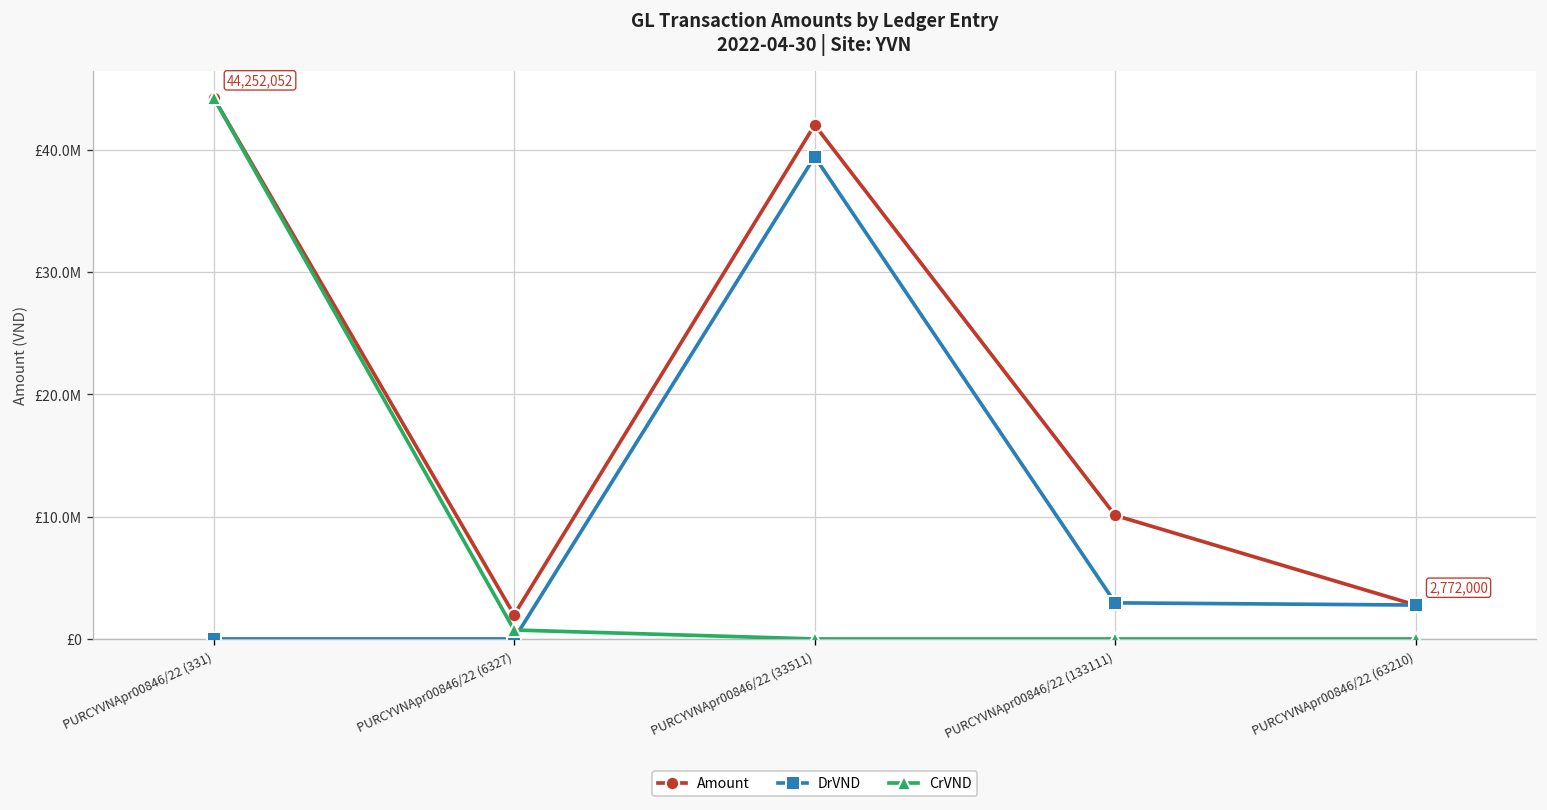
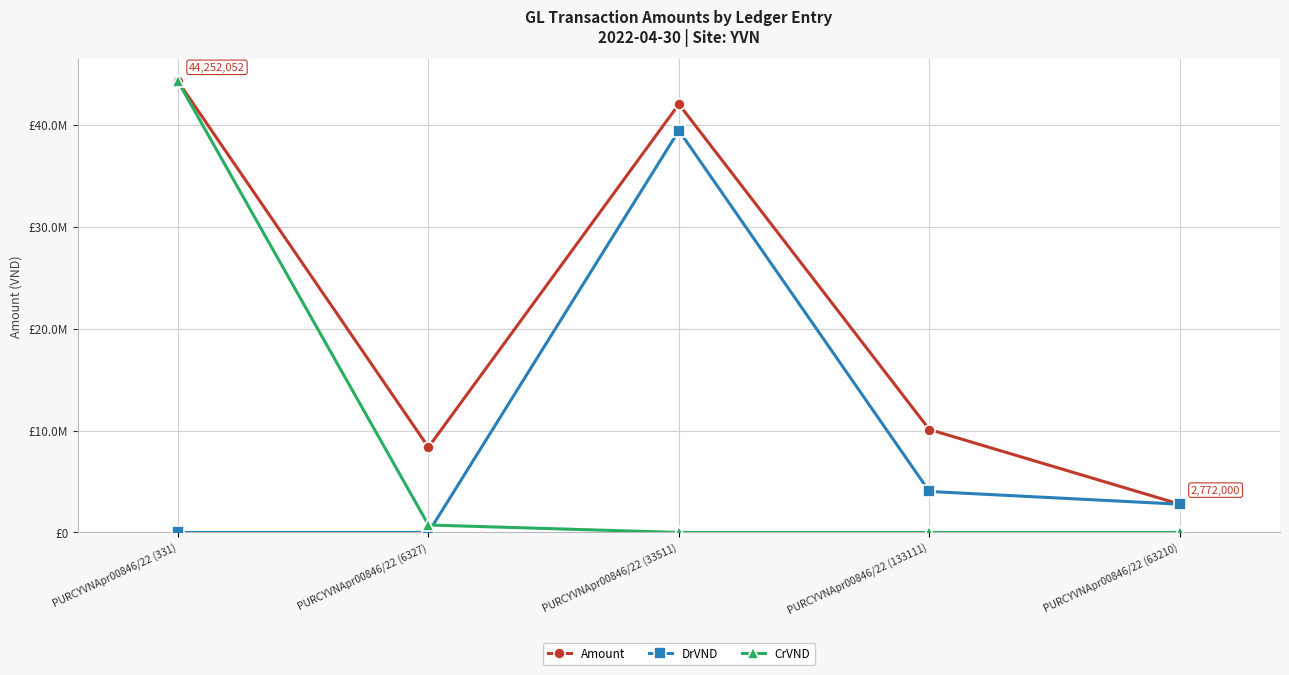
  {
    "Amount": {
-     "PURCYVNApr00846/22 (6327)": "£2000000",
+     "PURCYVNApr00846/22 (6327)": "£8400000",
      "PURCYVNApr00846/22 (33511)": "£42000000",
      "PURCYVNApr00846/22 (133111)": "£10100000"
    },
    "DrVND": {
      "PURCYVNApr00846/22 (331)": "£0",
      "PURCYVNApr00846/22 (6327)": "£0",
      "PURCYVNApr00846/22 (33511)": "£39400000",
-     "PURCYVNApr00846/22 (133111)": "£3000000"
+     "PURCYVNApr00846/22 (133111)": "£4000000"
    },
    "CrVND": {
      "PURCYVNApr00846/22 (6327)": "£700000",
      "PURCYVNApr00846/22 (33511)": "£0",
      "PURCYVNApr00846/22 (133111)": "£0",
      "PURCYVNApr00846/22 (63210)": "£0"
    }
  }
